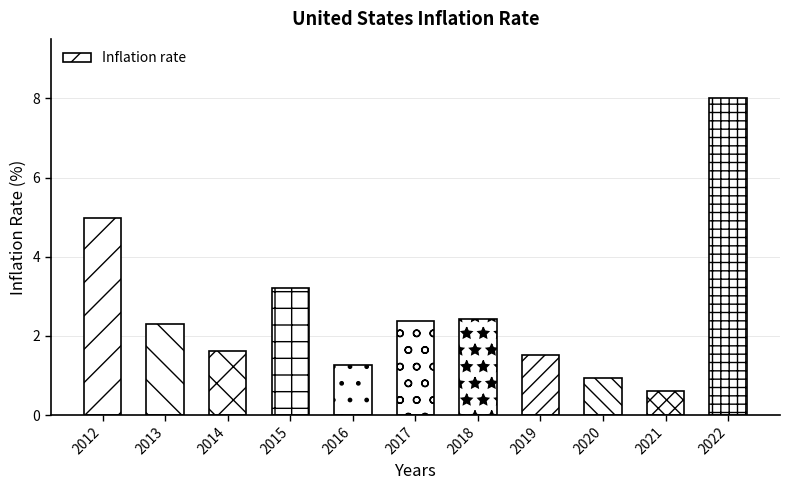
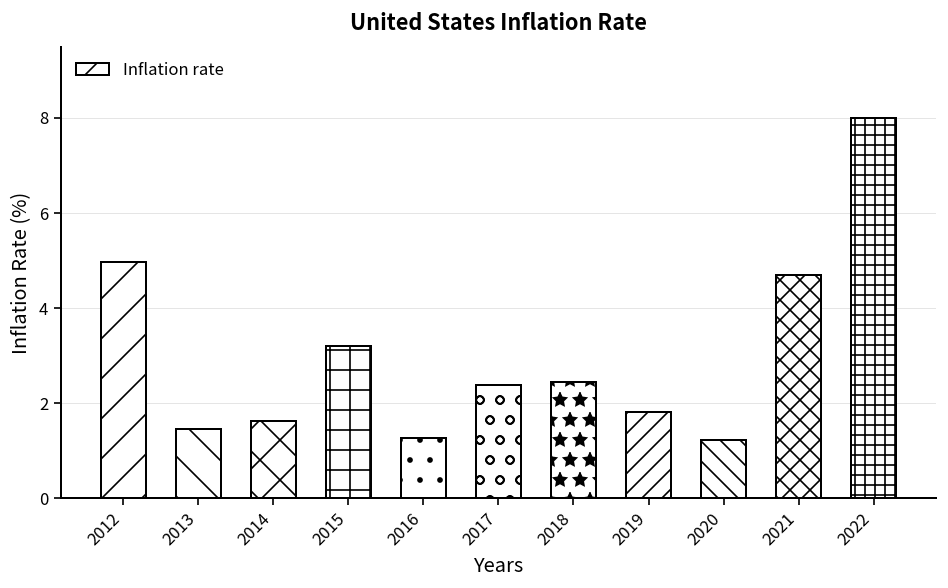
  {
    "2012": 5.0,
-   "2013": 2.3,
+   "2013": 1.5,
    "2014": 1.6,
    "2015": 3.2,
    "2016": 1.3,
    "2017": 2.4,
    "2018": 2.4,
-   "2019": 1.5,
-   "2020": 0.9,
-   "2021": 0.6,
+   "2019": 1.8,
+   "2020": 1.2,
+   "2021": 4.7,
    "2022": 8.0
  }
